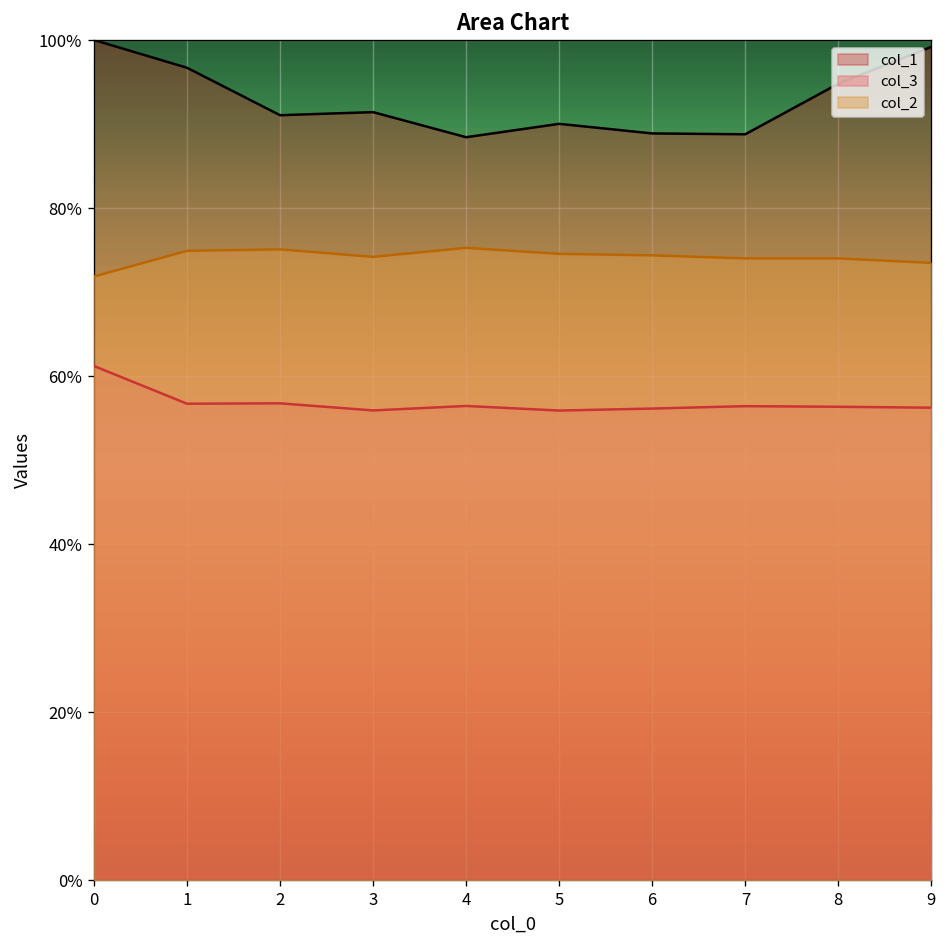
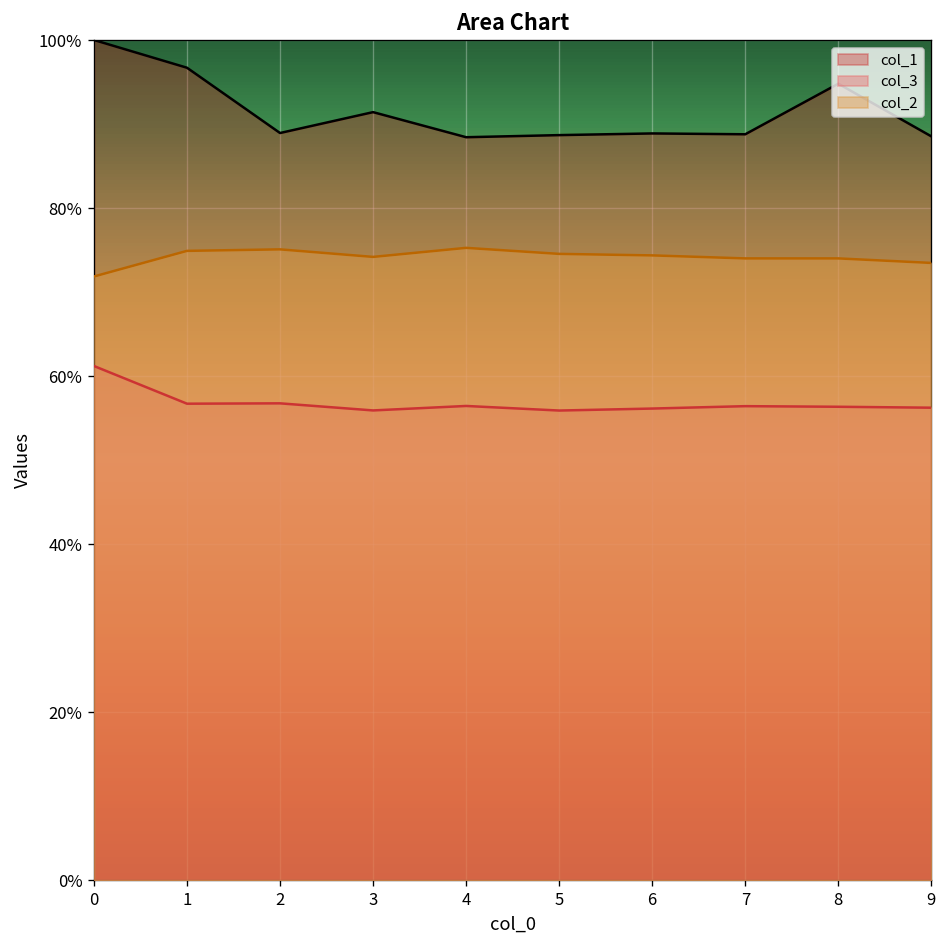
  {
    "col_1": {
      "0": "100%",
      "1": "97%",
-     "2": "91%",
+     "2": "89%",
      "3": "91%",
      "4": "88%",
-     "5": "90%",
+     "5": "89%",
      "6": "89%",
      "7": "89%",
-     "9": "99%"
+     "9": "89%"
    }
  }
